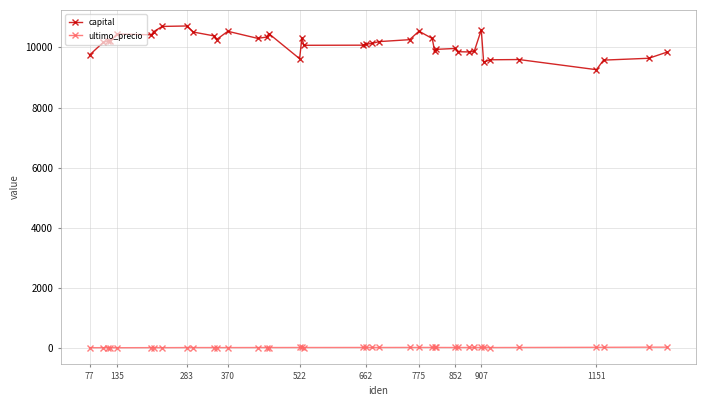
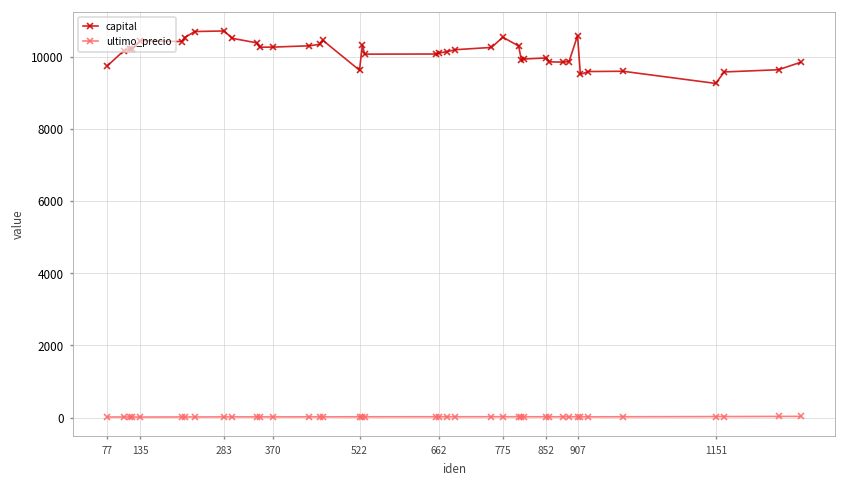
  {
    "capital": {
      "77": 9700,
      "283": 10700,
-     "370": 10500,
+     "370": 10300,
      "522": 9600,
      "662": 10100,
      "775": 10500,
      "852": 10000,
      "907": 10600,
      "1151": 9300
    },
    "ultimo_precio": {
      "77": 0,
      "135": 0,
      "283": 0,
      "370": 0,
      "522": 0,
      "662": 0,
      "775": 0,
      "852": 0,
      "907": 0,
      "1151": 0
    }
  }
